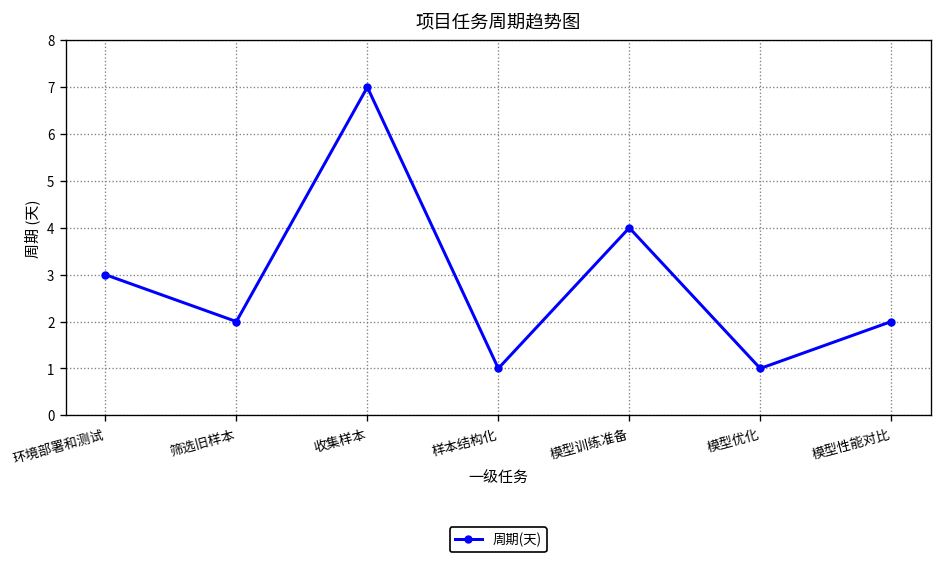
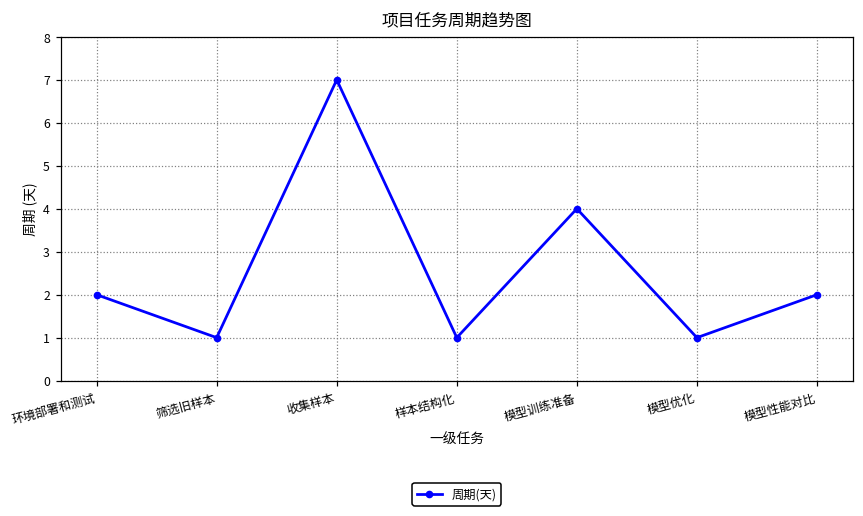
  {
-   "环境部署和测试": 3,
-   "筛选旧样本": 2,
+   "环境部署和测试": 2,
+   "筛选旧样本": 1,
    "收集样本": 7,
    "样本结构化": 1,
    "模型训练准备": 4,
    "模型优化": 1,
    "模型性能对比": 2
  }
